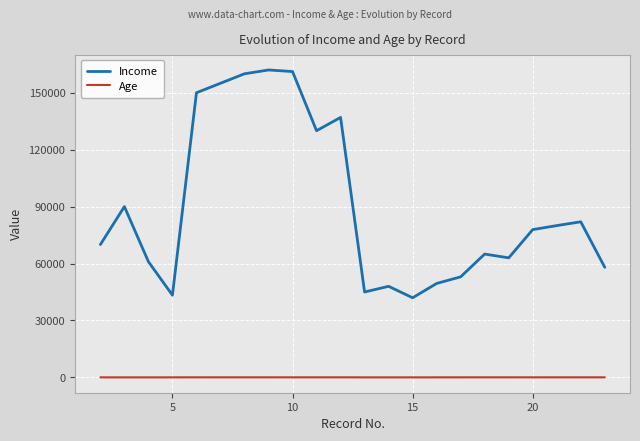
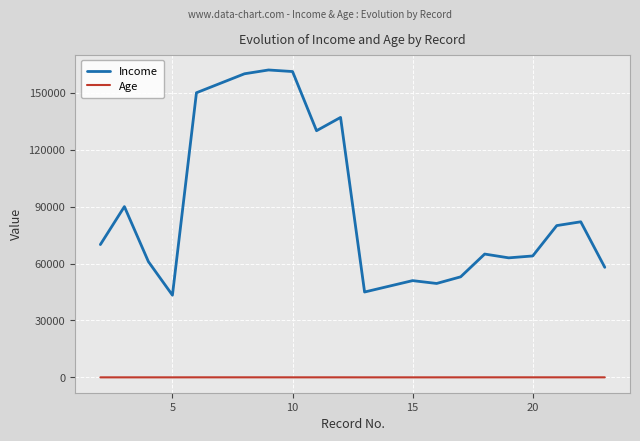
  {
    "Income": {
      "5": 43000,
      "10": 161000,
-     "15": 42000,
-     "20": 78000
+     "15": 51000,
+     "20": 64000
    },
    "Age": {
      "5": 0,
      "10": 0,
      "15": 0,
      "20": 0
    }
  }
